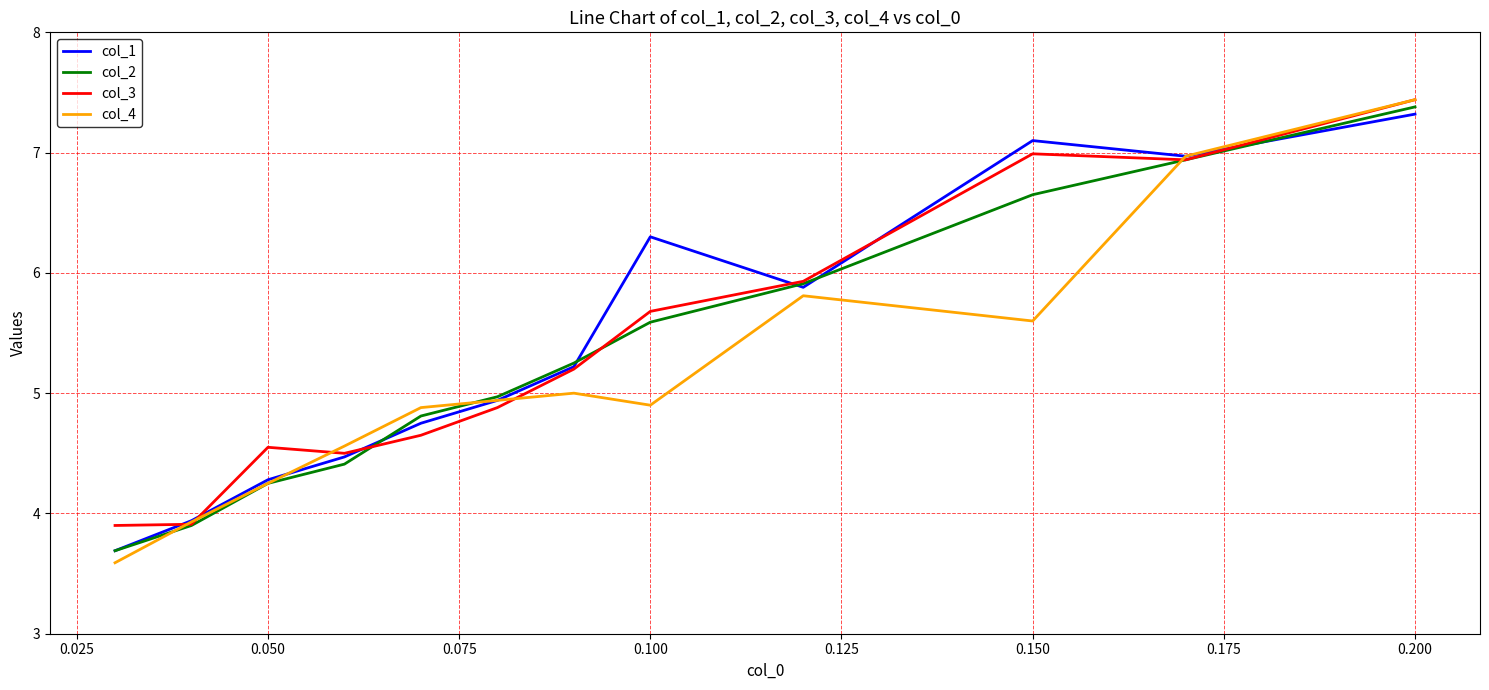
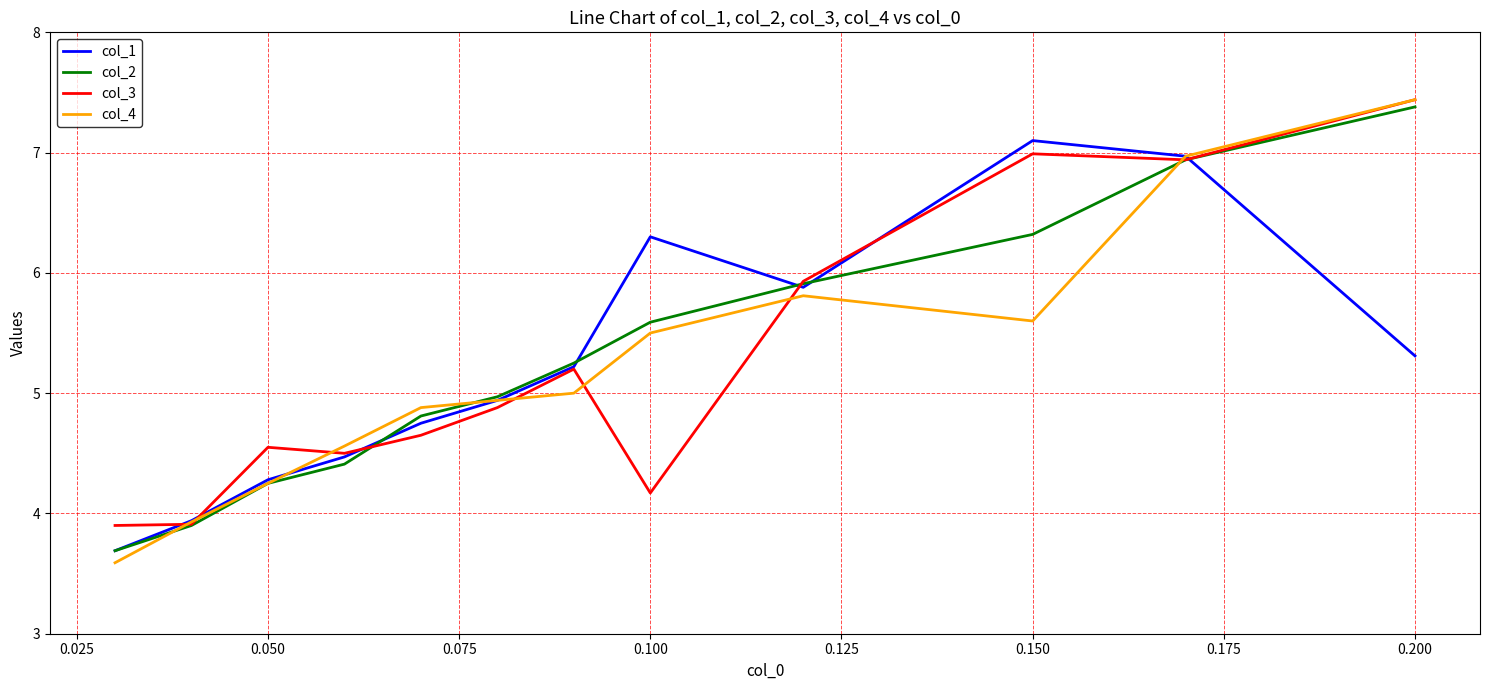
  {
    "col_1": {
      "0.050": 4.28,
      "0.100": 6.30,
      "0.150": 7.10,
-     "0.200": 7.32
+     "0.200": 5.31
    },
    "col_2": {
      "0.100": 5.59,
-     "0.150": 6.65,
+     "0.150": 6.32,
      "0.200": 7.38
    },
    "col_3": {
      "0.050": 4.55,
-     "0.100": 5.68,
+     "0.100": 4.17,
      "0.150": 6.99
    },
    "col_4": {
-     "0.100": 4.9,
+     "0.100": 5.5,
      "0.150": 5.6
    }
  }
